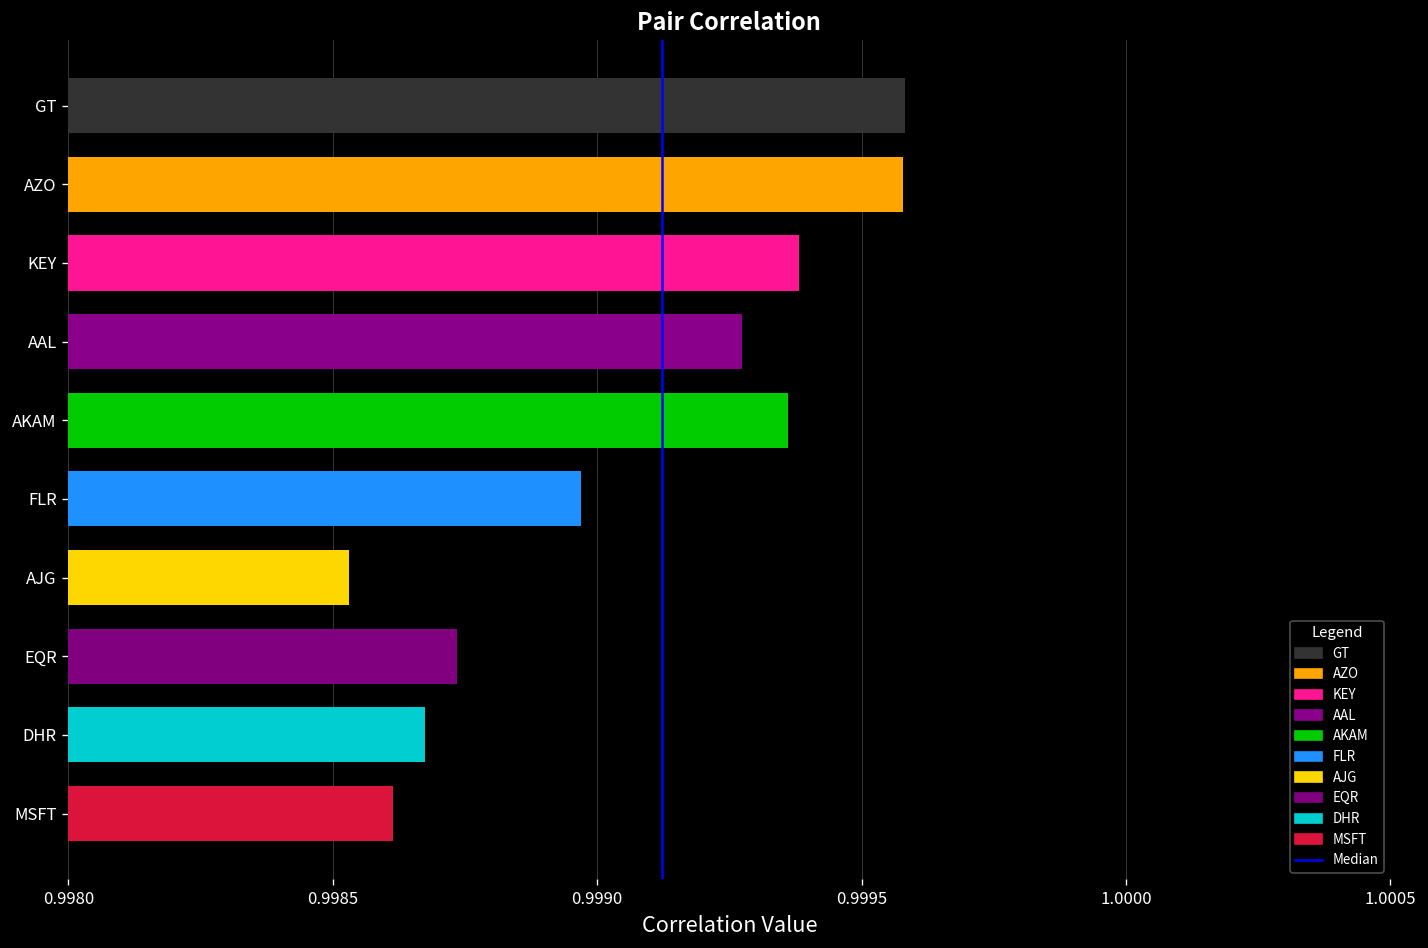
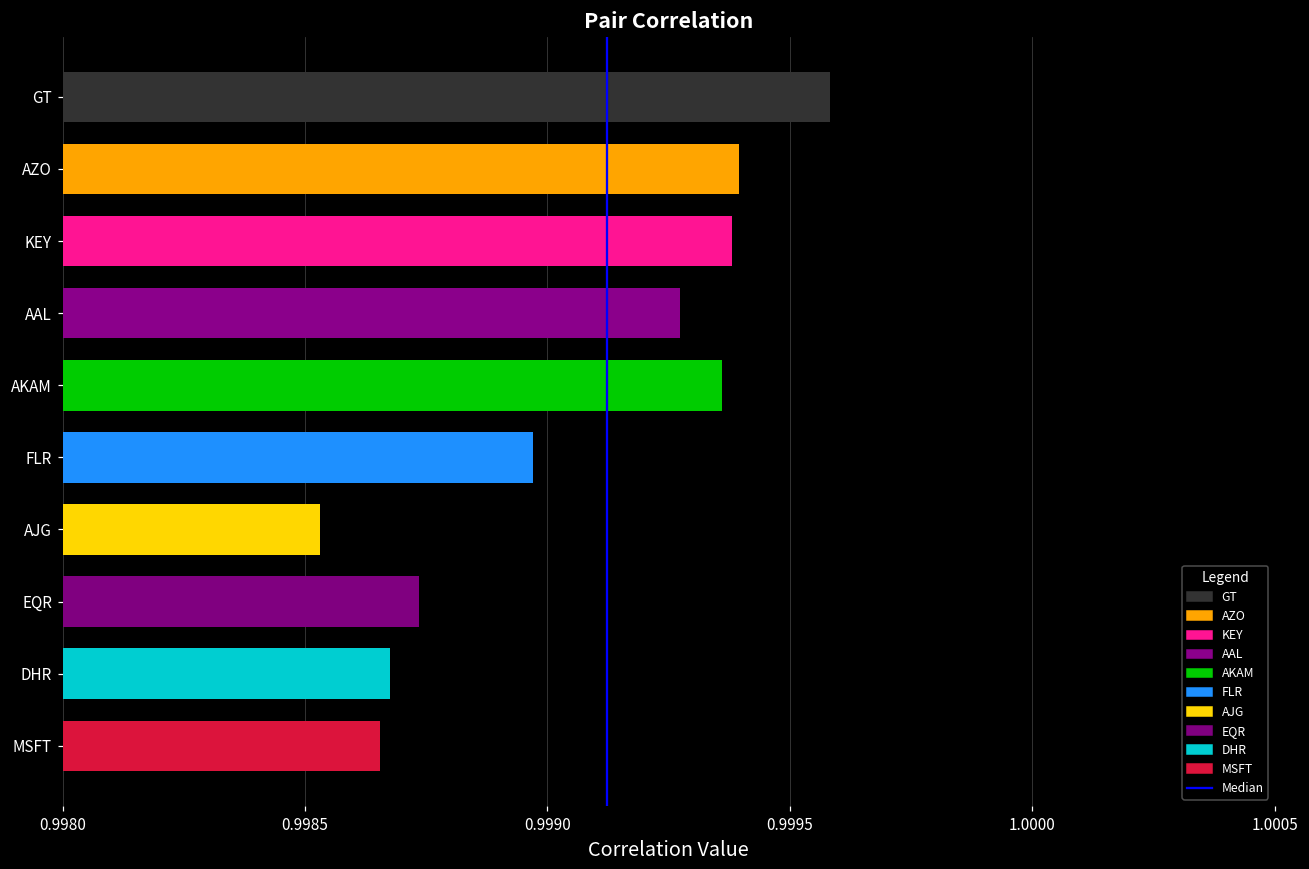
  {
    "GT": 0.99958,
-   "AZO": 0.99958,
+   "AZO": 0.99940,
    "KEY": 0.99938,
    "AAL": 0.99927,
    "AKAM": 0.99936,
    "FLR": 0.99897,
    "AJG": 0.99853,
    "EQR": 0.99874,
    "DHR": 0.99868,
-   "MSFT": 0.99861
+   "MSFT": 0.99866
  }
